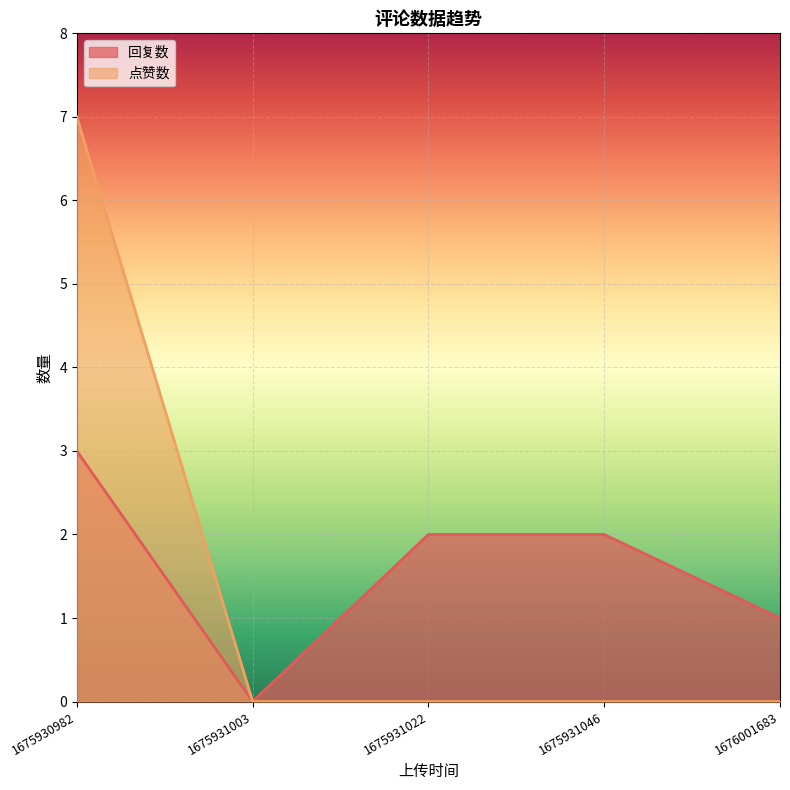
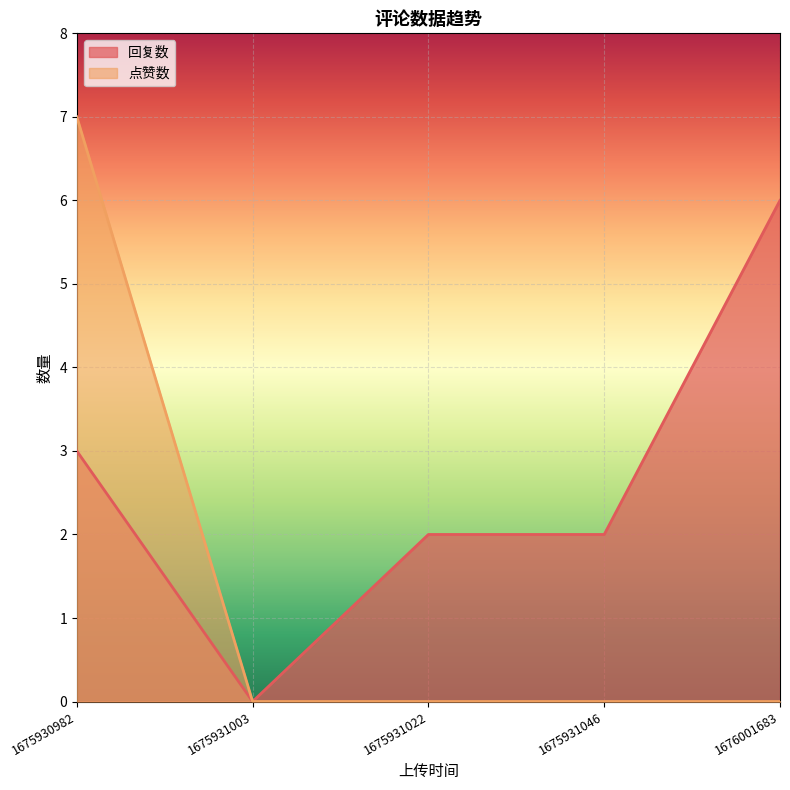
  {
    "回复数": {
      "1675930982": 3,
      "1675931022": 2,
      "1675931046": 2,
-     "1676001683": 1
+     "1676001683": 6
    },
    "点赞数": {
      "1675930982": 7,
      "1675931022": 0,
      "1675931046": 0,
      "1676001683": 0
    }
  }
